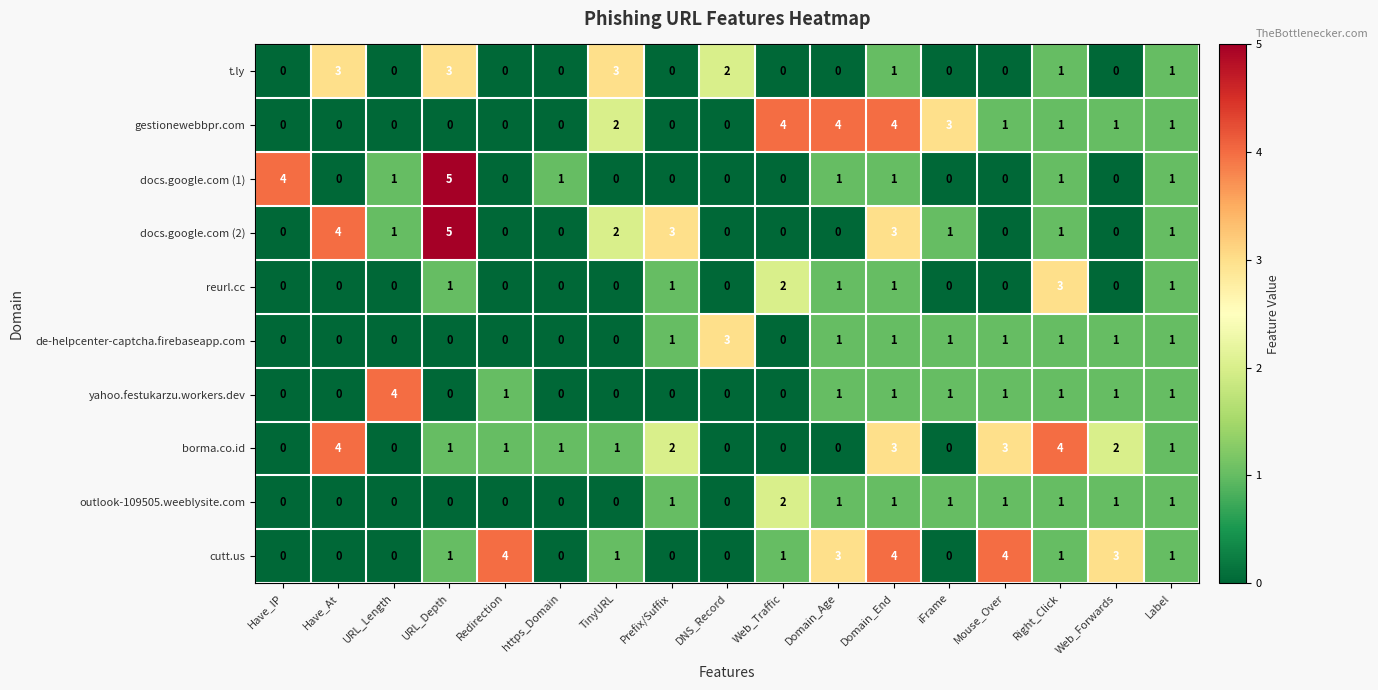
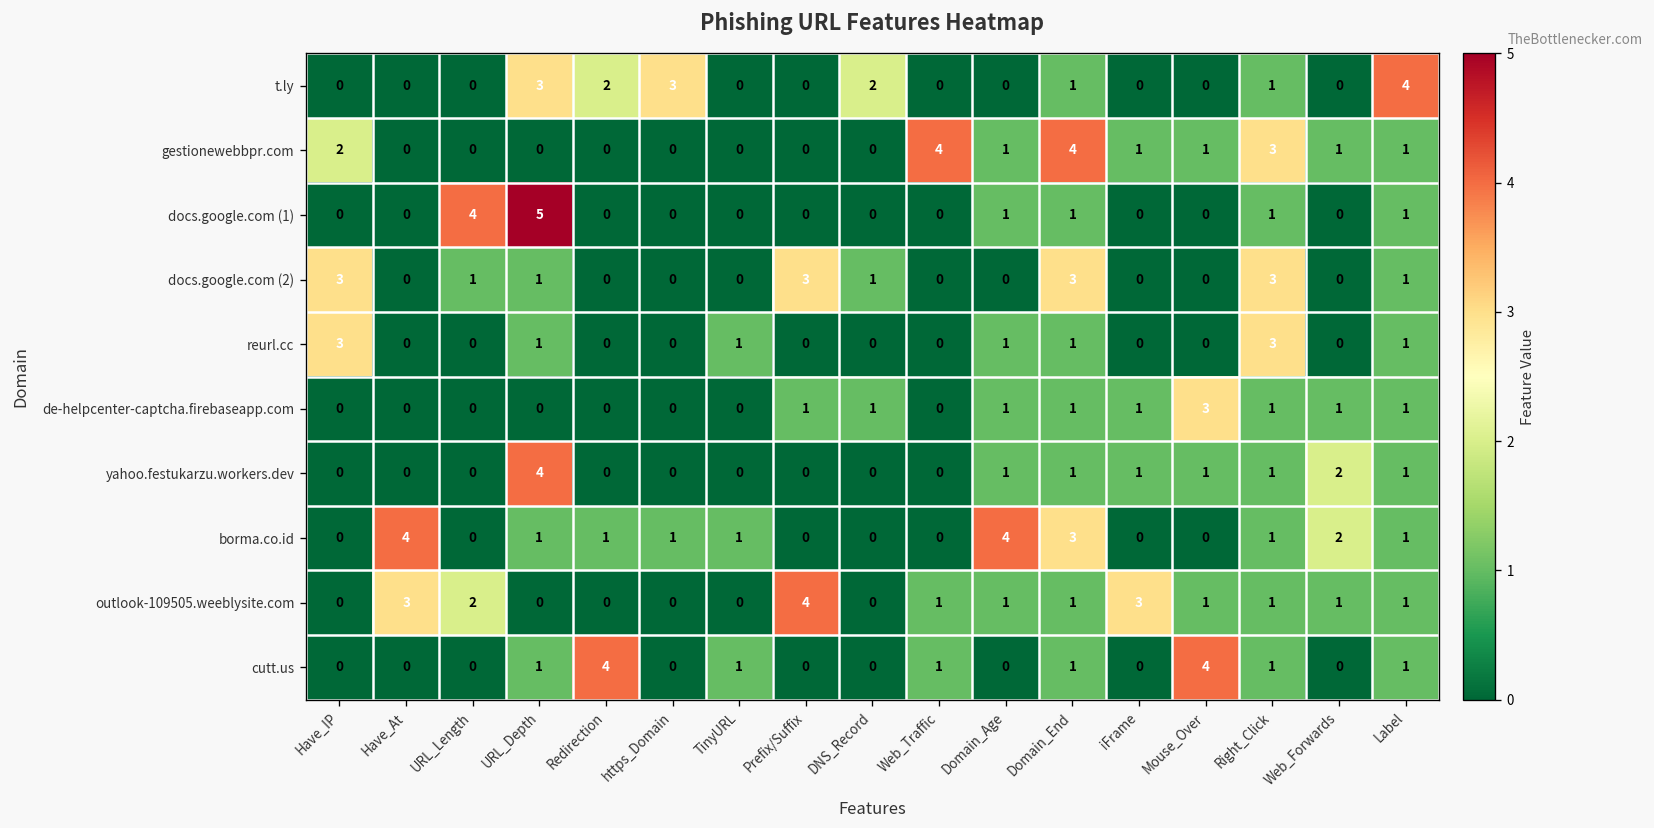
  {
    "t.ly": {
      "Have_IP": 0,
-     "Have_At": 3,
+     "Have_At": 0,
      "URL_Length": 0,
      "URL_Depth": 3,
-     "Redirection": 0,
-     "https_Domain": 0,
-     "TinyURL": 3,
+     "Redirection": 2,
+     "https_Domain": 3,
+     "TinyURL": 0,
      "Prefix/Suffix": 0,
      "DNS_Record": 2,
      "Web_Traffic": 0,
      "Domain_Age": 0,
      "Domain_End": 1,
      "iFrame": 0,
      "Mouse_Over": 0,
      "Right_Click": 1,
      "Web_Forwards": 0,
-     "Label": 1
+     "Label": 4
    },
    "gestionewebbpr.com": {
-     "Have_IP": 0,
+     "Have_IP": 2,
      "Have_At": 0,
      "URL_Length": 0,
      "URL_Depth": 0,
      "Redirection": 0,
      "https_Domain": 0,
-     "TinyURL": 2,
+     "TinyURL": 0,
      "Prefix/Suffix": 0,
      "DNS_Record": 0,
      "Web_Traffic": 4,
-     "Domain_Age": 4,
+     "Domain_Age": 1,
      "Domain_End": 4,
-     "iFrame": 3,
+     "iFrame": 1,
      "Mouse_Over": 1,
-     "Right_Click": 1,
+     "Right_Click": 3,
      "Web_Forwards": 1,
      "Label": 1
    },
    "docs.google.com (1)": {
-     "Have_IP": 4,
+     "Have_IP": 0,
      "Have_At": 0,
-     "URL_Length": 1,
+     "URL_Length": 4,
      "URL_Depth": 5,
      "Redirection": 0,
-     "https_Domain": 1,
+     "https_Domain": 0,
      "TinyURL": 0,
      "Prefix/Suffix": 0,
      "DNS_Record": 0,
      "Web_Traffic": 0,
      "Domain_Age": 1,
      "Domain_End": 1,
      "iFrame": 0,
      "Mouse_Over": 0,
      "Right_Click": 1,
      "Web_Forwards": 0,
      "Label": 1
    },
    "docs.google.com (2)": {
-     "Have_IP": 0,
-     "Have_At": 4,
+     "Have_IP": 3,
+     "Have_At": 0,
      "URL_Length": 1,
-     "URL_Depth": 5,
+     "URL_Depth": 1,
      "Redirection": 0,
      "https_Domain": 0,
-     "TinyURL": 2,
+     "TinyURL": 0,
      "Prefix/Suffix": 3,
-     "DNS_Record": 0,
+     "DNS_Record": 1,
      "Web_Traffic": 0,
      "Domain_Age": 0,
      "Domain_End": 3,
-     "iFrame": 1,
+     "iFrame": 0,
      "Mouse_Over": 0,
-     "Right_Click": 1,
+     "Right_Click": 3,
      "Web_Forwards": 0,
      "Label": 1
    },
    "reurl.cc": {
-     "Have_IP": 0,
+     "Have_IP": 3,
      "Have_At": 0,
      "URL_Length": 0,
      "URL_Depth": 1,
      "Redirection": 0,
      "https_Domain": 0,
-     "TinyURL": 0,
-     "Prefix/Suffix": 1,
+     "TinyURL": 1,
+     "Prefix/Suffix": 0,
      "DNS_Record": 0,
-     "Web_Traffic": 2,
+     "Web_Traffic": 0,
      "Domain_Age": 1,
      "Domain_End": 1,
      "iFrame": 0,
      "Mouse_Over": 0,
      "Right_Click": 3,
      "Web_Forwards": 0,
      "Label": 1
    },
    "de-helpcenter-captcha.firebaseapp.com": {
      "Have_IP": 0,
      "Have_At": 0,
      "URL_Length": 0,
      "URL_Depth": 0,
      "Redirection": 0,
      "https_Domain": 0,
      "TinyURL": 0,
      "Prefix/Suffix": 1,
-     "DNS_Record": 3,
+     "DNS_Record": 1,
      "Web_Traffic": 0,
      "Domain_Age": 1,
      "Domain_End": 1,
      "iFrame": 1,
-     "Mouse_Over": 1,
+     "Mouse_Over": 3,
      "Right_Click": 1,
      "Web_Forwards": 1,
      "Label": 1
    },
    "yahoo.festukarzu.workers.dev": {
      "Have_IP": 0,
      "Have_At": 0,
-     "URL_Length": 4,
-     "URL_Depth": 0,
-     "Redirection": 1,
+     "URL_Length": 0,
+     "URL_Depth": 4,
+     "Redirection": 0,
      "https_Domain": 0,
      "TinyURL": 0,
      "Prefix/Suffix": 0,
      "DNS_Record": 0,
      "Web_Traffic": 0,
      "Domain_Age": 1,
      "Domain_End": 1,
      "iFrame": 1,
      "Mouse_Over": 1,
      "Right_Click": 1,
-     "Web_Forwards": 1,
+     "Web_Forwards": 2,
      "Label": 1
    },
    "borma.co.id": {
      "Have_IP": 0,
      "Have_At": 4,
      "URL_Length": 0,
      "URL_Depth": 1,
      "Redirection": 1,
      "https_Domain": 1,
      "TinyURL": 1,
-     "Prefix/Suffix": 2,
+     "Prefix/Suffix": 0,
      "DNS_Record": 0,
      "Web_Traffic": 0,
-     "Domain_Age": 0,
+     "Domain_Age": 4,
      "Domain_End": 3,
      "iFrame": 0,
-     "Mouse_Over": 3,
-     "Right_Click": 4,
+     "Mouse_Over": 0,
+     "Right_Click": 1,
      "Web_Forwards": 2,
      "Label": 1
    },
    "outlook-109505.weeblysite.com": {
      "Have_IP": 0,
-     "Have_At": 0,
-     "URL_Length": 0,
+     "Have_At": 3,
+     "URL_Length": 2,
      "URL_Depth": 0,
      "Redirection": 0,
      "https_Domain": 0,
      "TinyURL": 0,
-     "Prefix/Suffix": 1,
+     "Prefix/Suffix": 4,
      "DNS_Record": 0,
-     "Web_Traffic": 2,
+     "Web_Traffic": 1,
      "Domain_Age": 1,
      "Domain_End": 1,
-     "iFrame": 1,
+     "iFrame": 3,
      "Mouse_Over": 1,
      "Right_Click": 1,
      "Web_Forwards": 1,
      "Label": 1
    },
    "cutt.us": {
      "Have_IP": 0,
      "Have_At": 0,
      "URL_Length": 0,
      "URL_Depth": 1,
      "Redirection": 4,
      "https_Domain": 0,
      "TinyURL": 1,
      "Prefix/Suffix": 0,
      "DNS_Record": 0,
      "Web_Traffic": 1,
-     "Domain_Age": 3,
-     "Domain_End": 4,
+     "Domain_Age": 0,
+     "Domain_End": 1,
      "iFrame": 0,
      "Mouse_Over": 4,
      "Right_Click": 1,
-     "Web_Forwards": 3,
+     "Web_Forwards": 0,
      "Label": 1
    }
  }
